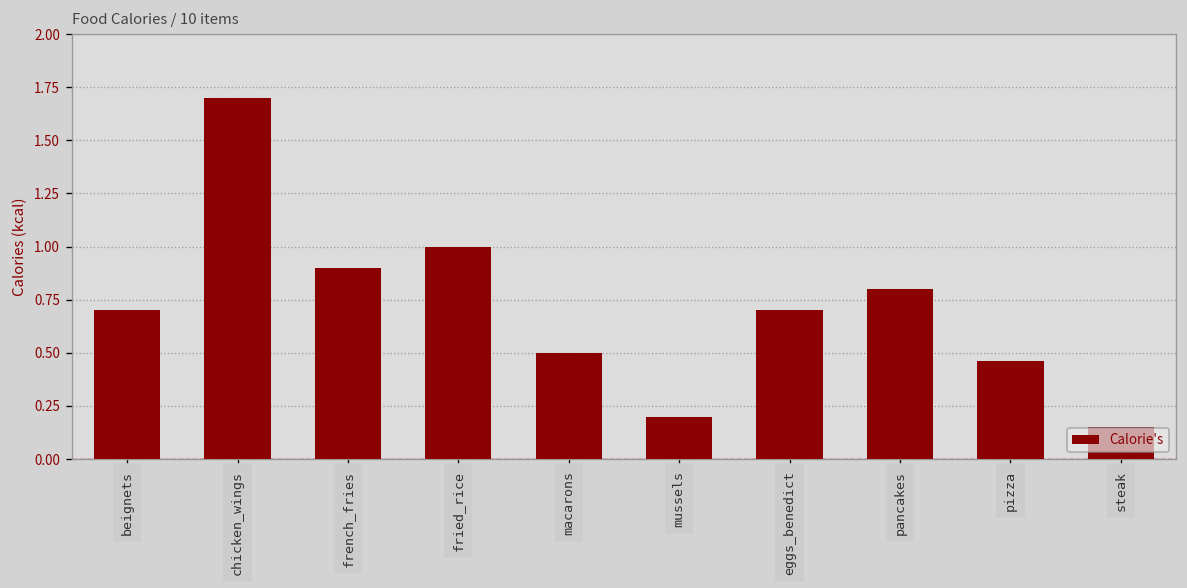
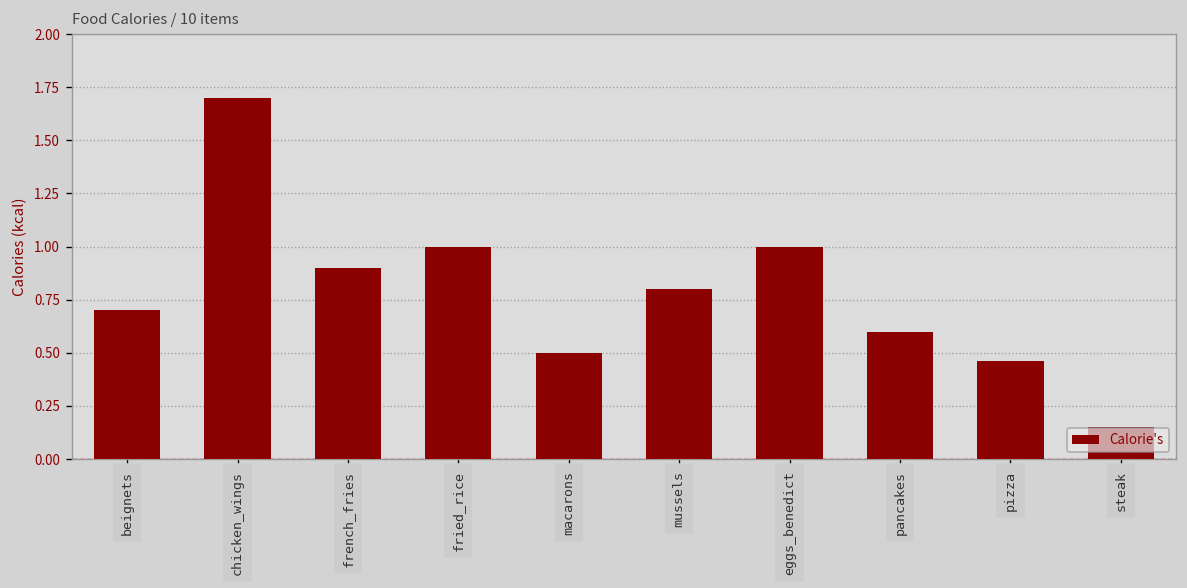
  {
    "beignets": 0.7,
    "chicken_wings": 1.7,
    "french_fries": 0.9,
    "fried_rice": 1.0,
    "macarons": 0.5,
-   "mussels": 0.2,
-   "eggs_benedict": 0.7,
-   "pancakes": 0.8,
+   "mussels": 0.8,
+   "eggs_benedict": 1.0,
+   "pancakes": 0.6,
    "pizza": 0.46,
    "steak": 0.15
  }
